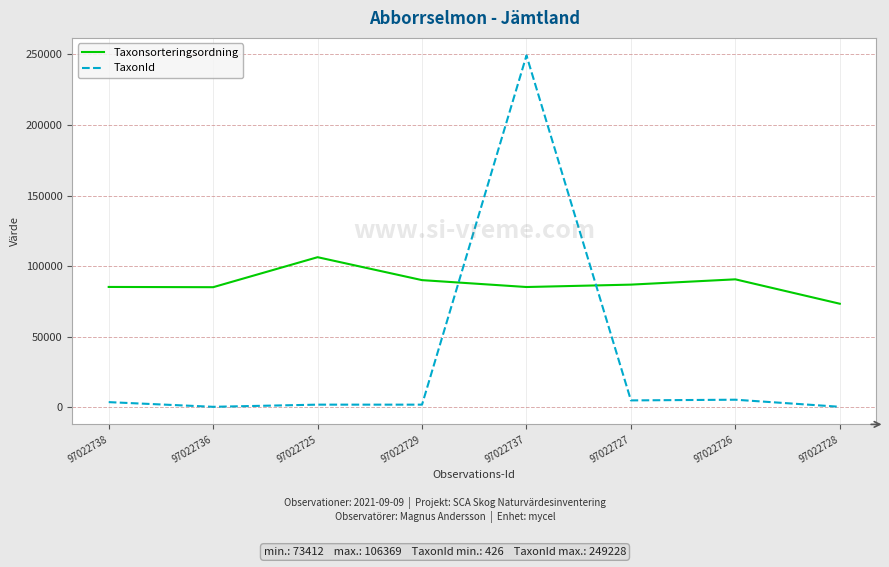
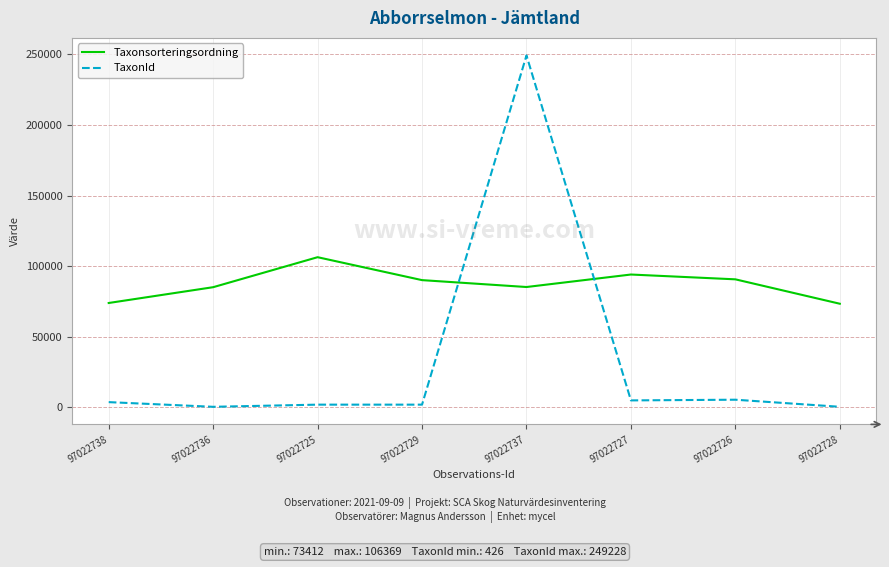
  {
    "Taxonsorteringsordning": {
-     "97022738": 85000,
+     "97022738": 74000,
      "97022736": 85000,
      "97022725": 106000,
      "97022729": 90000,
      "97022737": 85000,
-     "97022727": 87000,
+     "97022727": 94000,
      "97022726": 91000,
      "97022728": 73000
    },
    "TaxonId": {
      "97022738": 4000,
      "97022736": 0,
      "97022725": 2000,
      "97022729": 2000,
      "97022737": 249000,
      "97022727": 5000,
      "97022726": 5000,
      "97022728": 0
    }
  }
